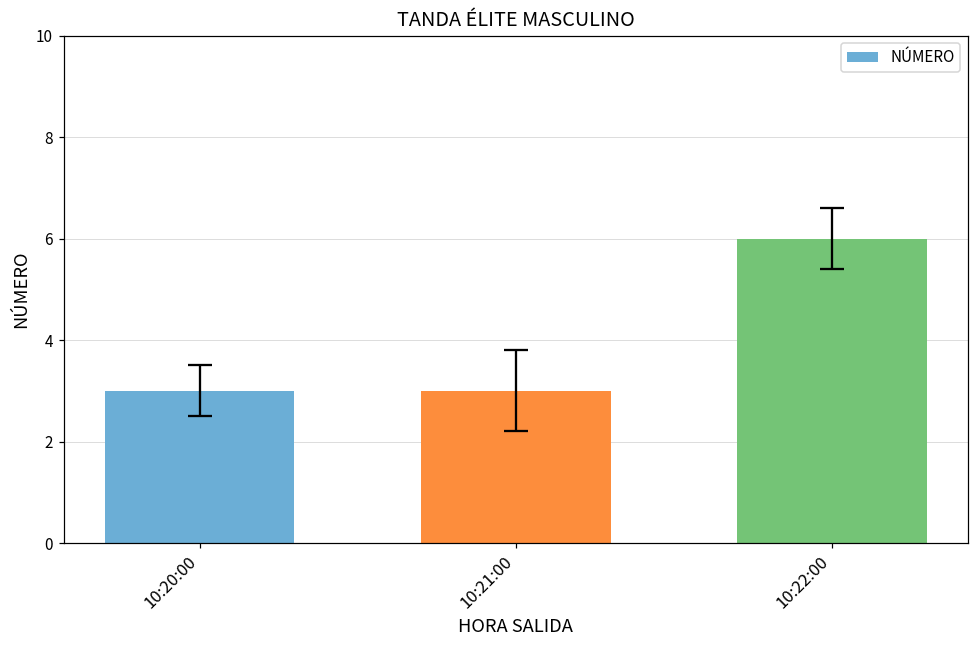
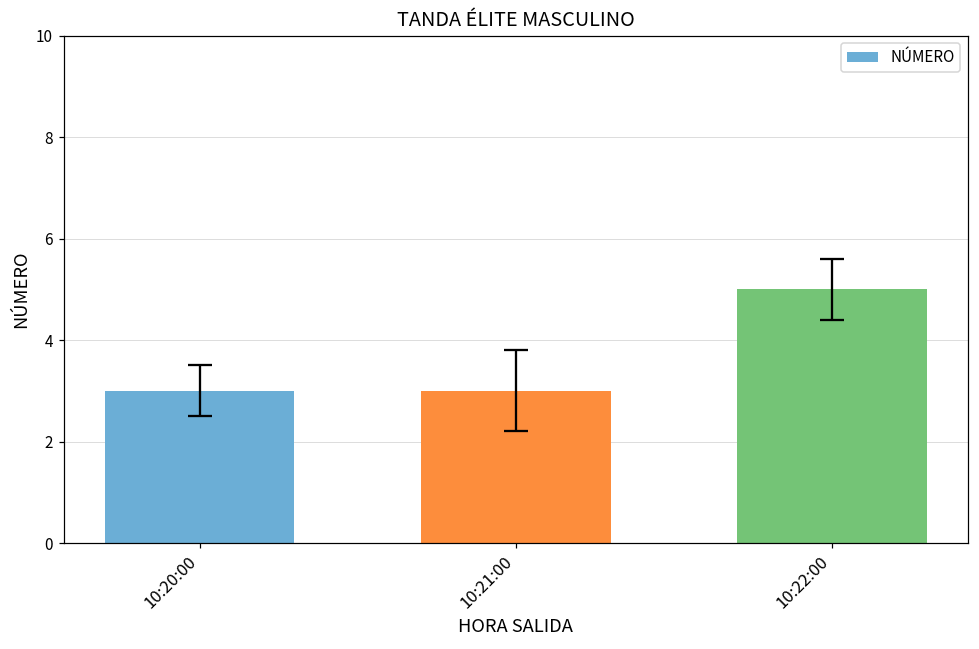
  {
    "NÚMERO": {
      "10:20:00": 3,
      "10:21:00": 3,
-     "10:22:00": 6
+     "10:22:00": 5
    }
  }
